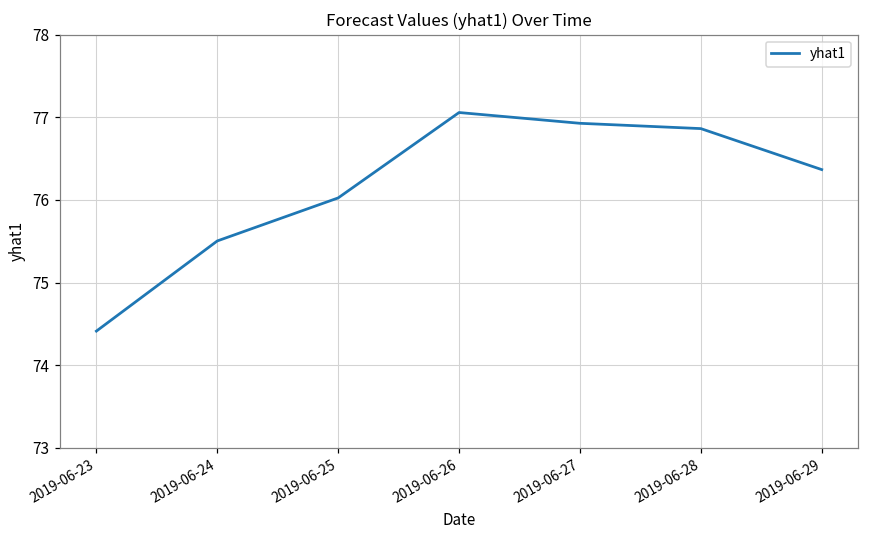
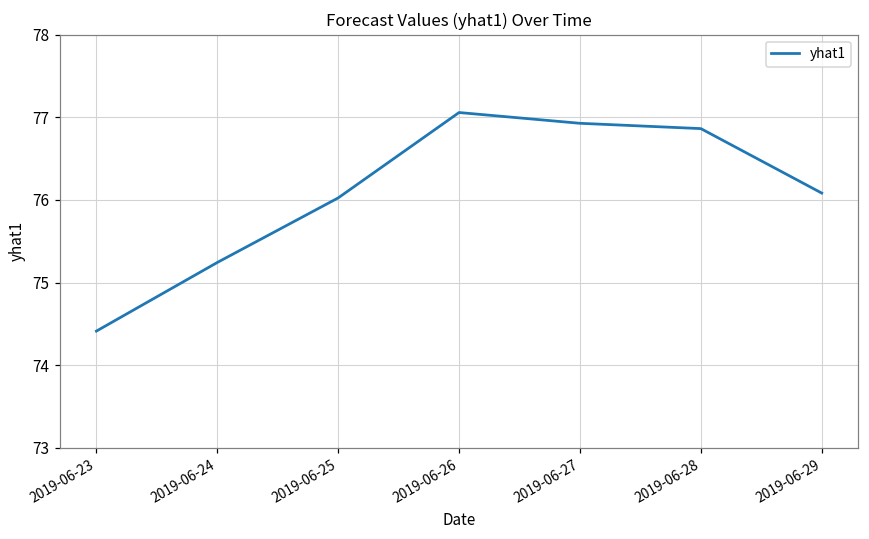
  {
    "2019-06-23": 74.4,
-   "2019-06-24": 75.5,
+   "2019-06-24": 75.2,
    "2019-06-25": 76.0,
    "2019-06-26": 77.1,
    "2019-06-27": 76.9,
    "2019-06-28": 76.9,
-   "2019-06-29": 76.4
+   "2019-06-29": 76.1
  }
